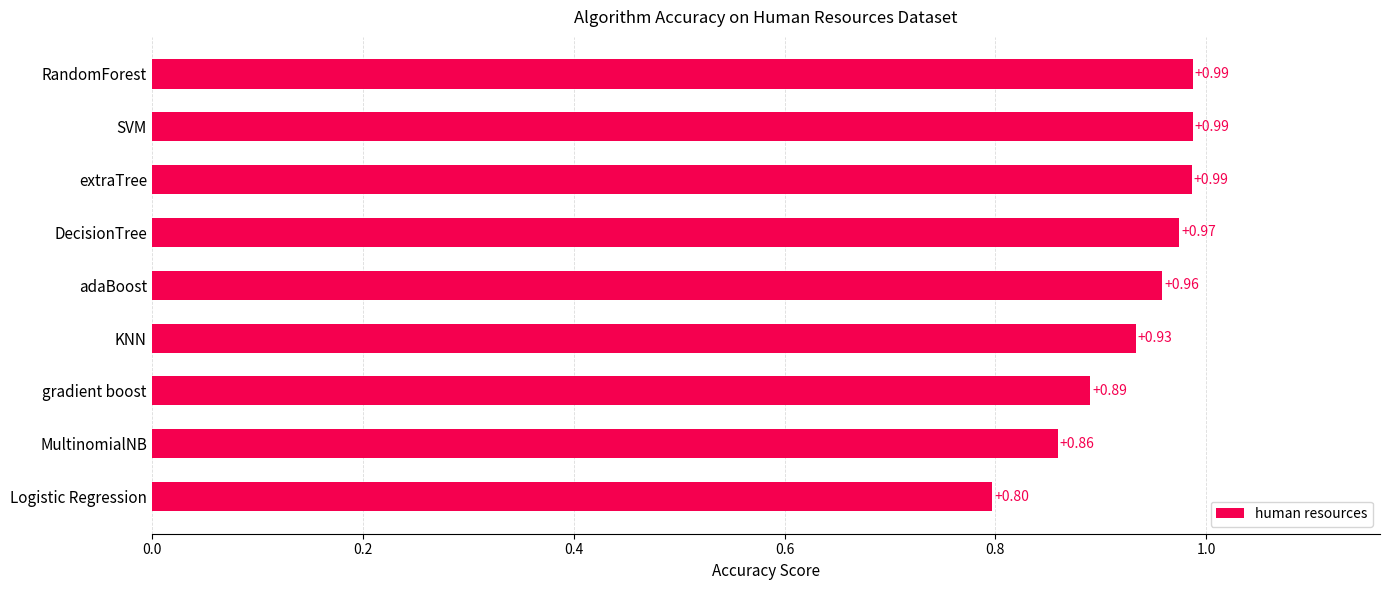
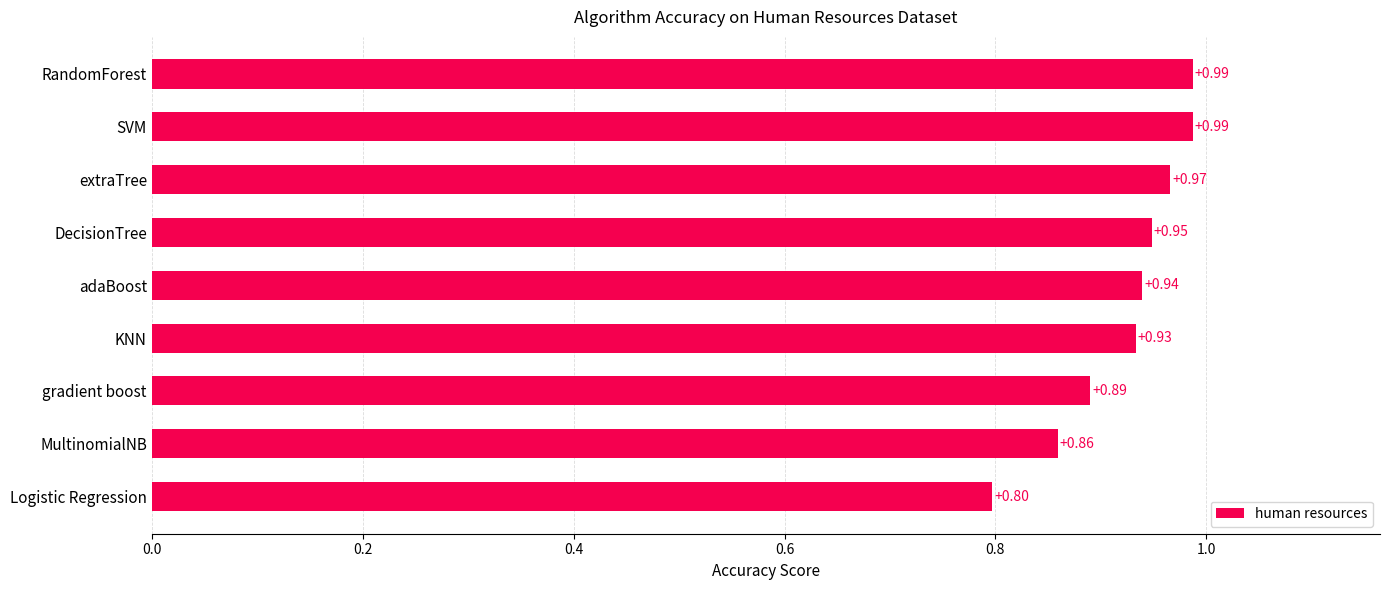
  {
    "RandomForest": "+0.99",
    "SVM": "+0.99",
-   "extraTree": "+0.99",
-   "DecisionTree": "+0.97",
-   "adaBoost": "+0.96",
+   "extraTree": "+0.97",
+   "DecisionTree": "+0.95",
+   "adaBoost": "+0.94",
    "KNN": "+0.93",
    "gradient boost": "+0.89",
    "MultinomialNB": "+0.86",
    "Logistic Regression": "+0.80"
  }
